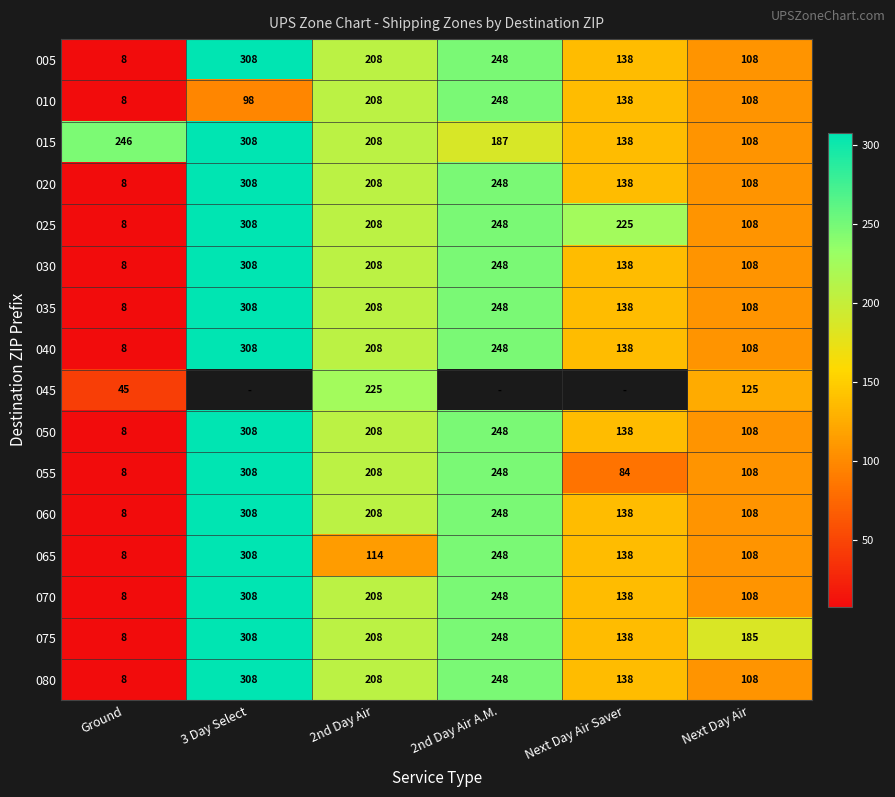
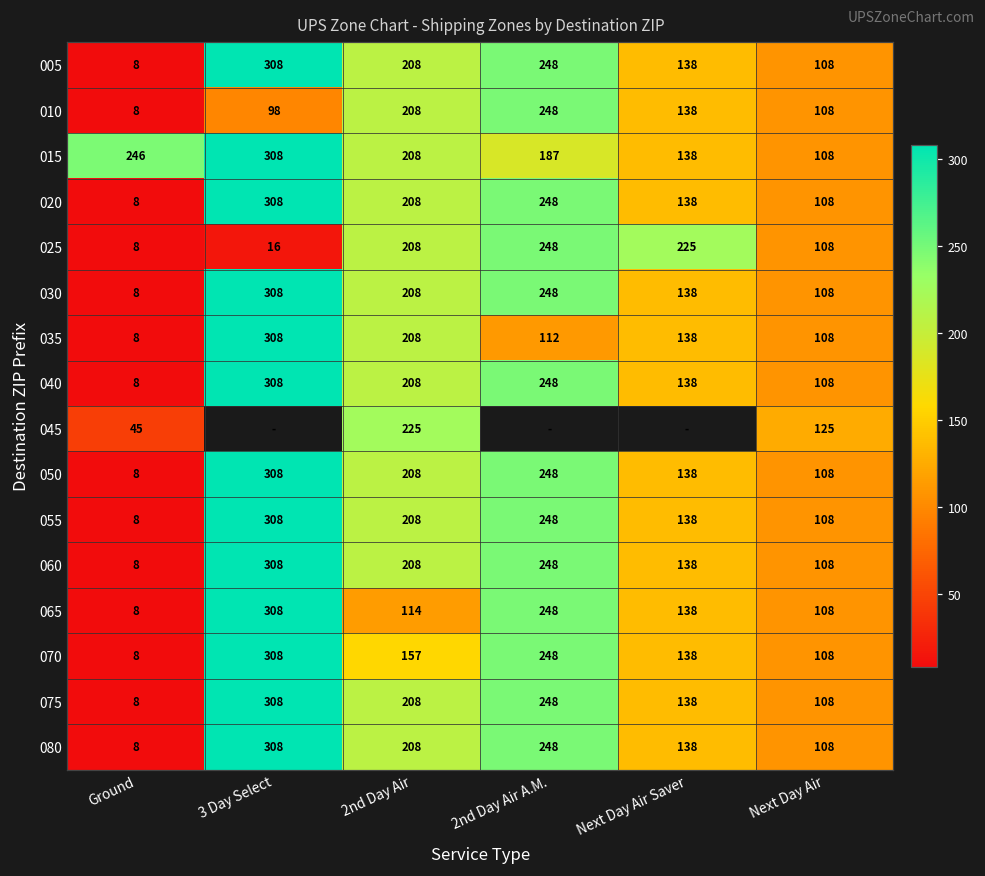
  {
    "005": {
      "Ground": 8,
      "3 Day Select": 308,
      "2nd Day Air": 208,
      "2nd Day Air A.M.": 248,
      "Next Day Air Saver": 138,
      "Next Day Air": 108
    },
    "010": {
      "Ground": 8,
      "3 Day Select": 98,
      "2nd Day Air": 208,
      "2nd Day Air A.M.": 248,
      "Next Day Air Saver": 138,
      "Next Day Air": 108
    },
    "015": {
      "Ground": 246,
      "3 Day Select": 308,
      "2nd Day Air": 208,
      "2nd Day Air A.M.": 187,
      "Next Day Air Saver": 138,
      "Next Day Air": 108
    },
    "020": {
      "Ground": 8,
      "3 Day Select": 308,
      "2nd Day Air": 208,
      "2nd Day Air A.M.": 248,
      "Next Day Air Saver": 138,
      "Next Day Air": 108
    },
    "025": {
      "Ground": 8,
-     "3 Day Select": 308,
+     "3 Day Select": 16,
      "2nd Day Air": 208,
      "2nd Day Air A.M.": 248,
      "Next Day Air Saver": 225,
      "Next Day Air": 108
    },
    "030": {
      "Ground": 8,
      "3 Day Select": 308,
      "2nd Day Air": 208,
      "2nd Day Air A.M.": 248,
      "Next Day Air Saver": 138,
      "Next Day Air": 108
    },
    "035": {
      "Ground": 8,
      "3 Day Select": 308,
      "2nd Day Air": 208,
-     "2nd Day Air A.M.": 248,
+     "2nd Day Air A.M.": 112,
      "Next Day Air Saver": 138,
      "Next Day Air": 108
    },
    "040": {
      "Ground": 8,
      "3 Day Select": 308,
      "2nd Day Air": 208,
      "2nd Day Air A.M.": 248,
      "Next Day Air Saver": 138,
      "Next Day Air": 108
    },
    "045": {
      "Ground": 45,
      "2nd Day Air": 225,
      "Next Day Air": 125
    },
    "050": {
      "Ground": 8,
      "3 Day Select": 308,
      "2nd Day Air": 208,
      "2nd Day Air A.M.": 248,
      "Next Day Air Saver": 138,
      "Next Day Air": 108
    },
    "055": {
      "Ground": 8,
      "3 Day Select": 308,
      "2nd Day Air": 208,
      "2nd Day Air A.M.": 248,
-     "Next Day Air Saver": 84,
+     "Next Day Air Saver": 138,
      "Next Day Air": 108
    },
    "060": {
      "Ground": 8,
      "3 Day Select": 308,
      "2nd Day Air": 208,
      "2nd Day Air A.M.": 248,
      "Next Day Air Saver": 138,
      "Next Day Air": 108
    },
    "065": {
      "Ground": 8,
      "3 Day Select": 308,
      "2nd Day Air": 114,
      "2nd Day Air A.M.": 248,
      "Next Day Air Saver": 138,
      "Next Day Air": 108
    },
    "070": {
      "Ground": 8,
      "3 Day Select": 308,
-     "2nd Day Air": 208,
+     "2nd Day Air": 157,
      "2nd Day Air A.M.": 248,
      "Next Day Air Saver": 138,
      "Next Day Air": 108
    },
    "075": {
      "Ground": 8,
      "3 Day Select": 308,
      "2nd Day Air": 208,
      "2nd Day Air A.M.": 248,
      "Next Day Air Saver": 138,
-     "Next Day Air": 185
+     "Next Day Air": 108
    },
    "080": {
      "Ground": 8,
      "3 Day Select": 308,
      "2nd Day Air": 208,
      "2nd Day Air A.M.": 248,
      "Next Day Air Saver": 138,
      "Next Day Air": 108
    }
  }
